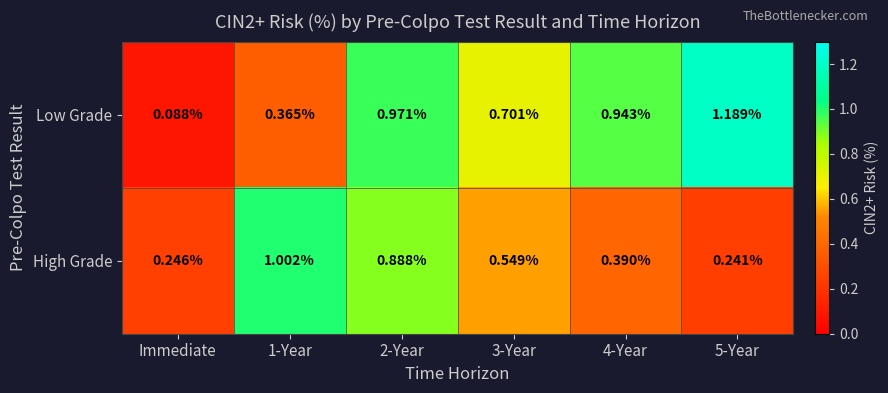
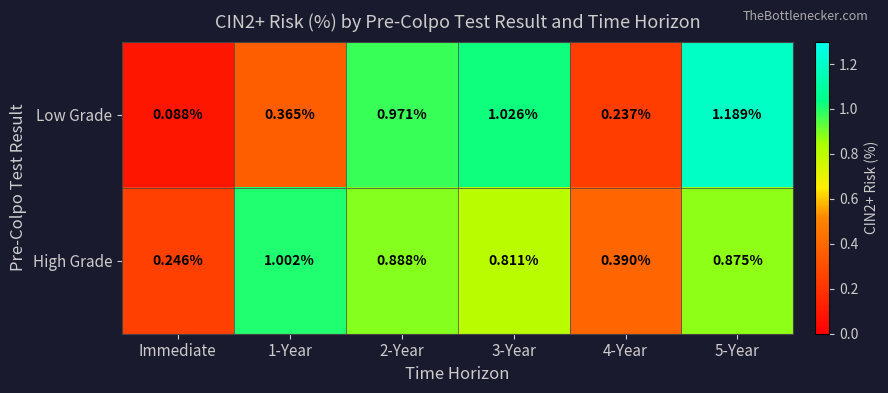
  {
    "Low Grade": {
      "Immediate": "0.088%",
      "1-Year": "0.365%",
      "2-Year": "0.971%",
-     "3-Year": "0.701%",
-     "4-Year": "0.943%",
+     "3-Year": "1.026%",
+     "4-Year": "0.237%",
      "5-Year": "1.189%"
    },
    "High Grade": {
      "Immediate": "0.246%",
      "1-Year": "1.002%",
      "2-Year": "0.888%",
-     "3-Year": "0.549%",
+     "3-Year": "0.811%",
      "4-Year": "0.390%",
-     "5-Year": "0.241%"
+     "5-Year": "0.875%"
    }
  }
